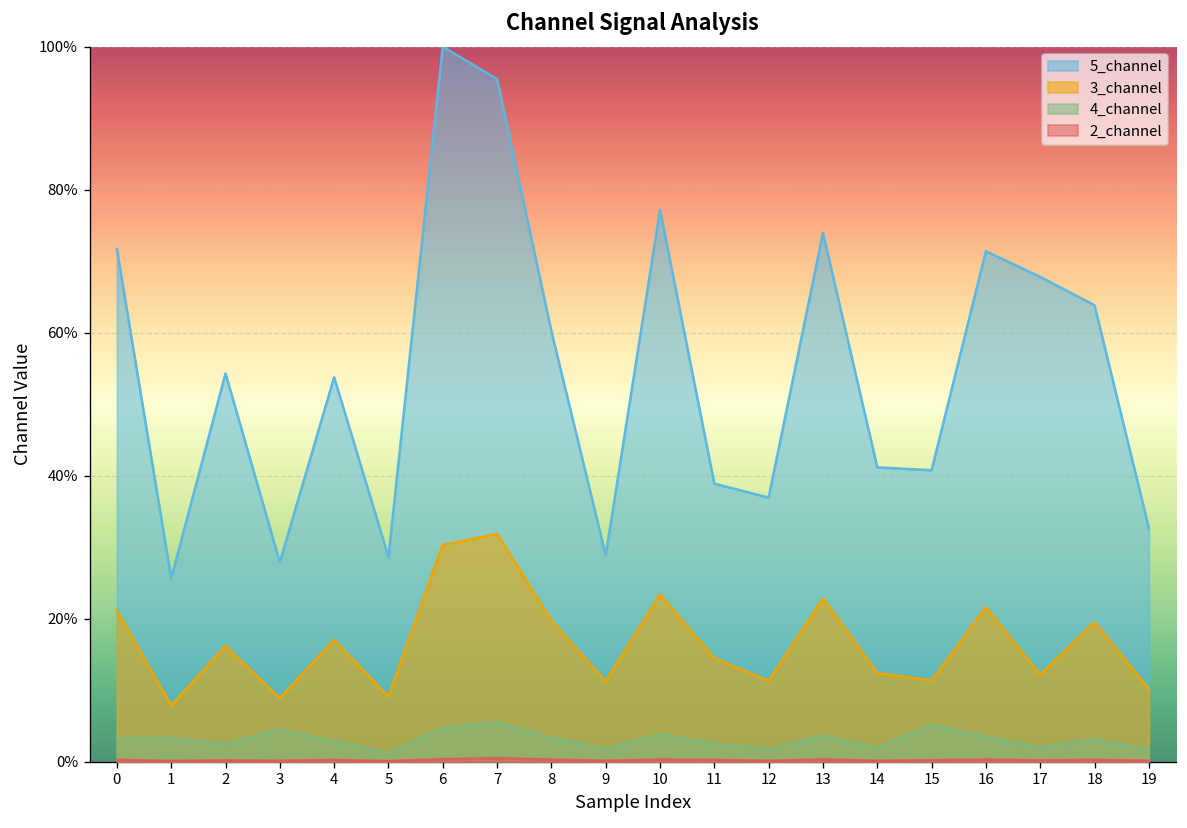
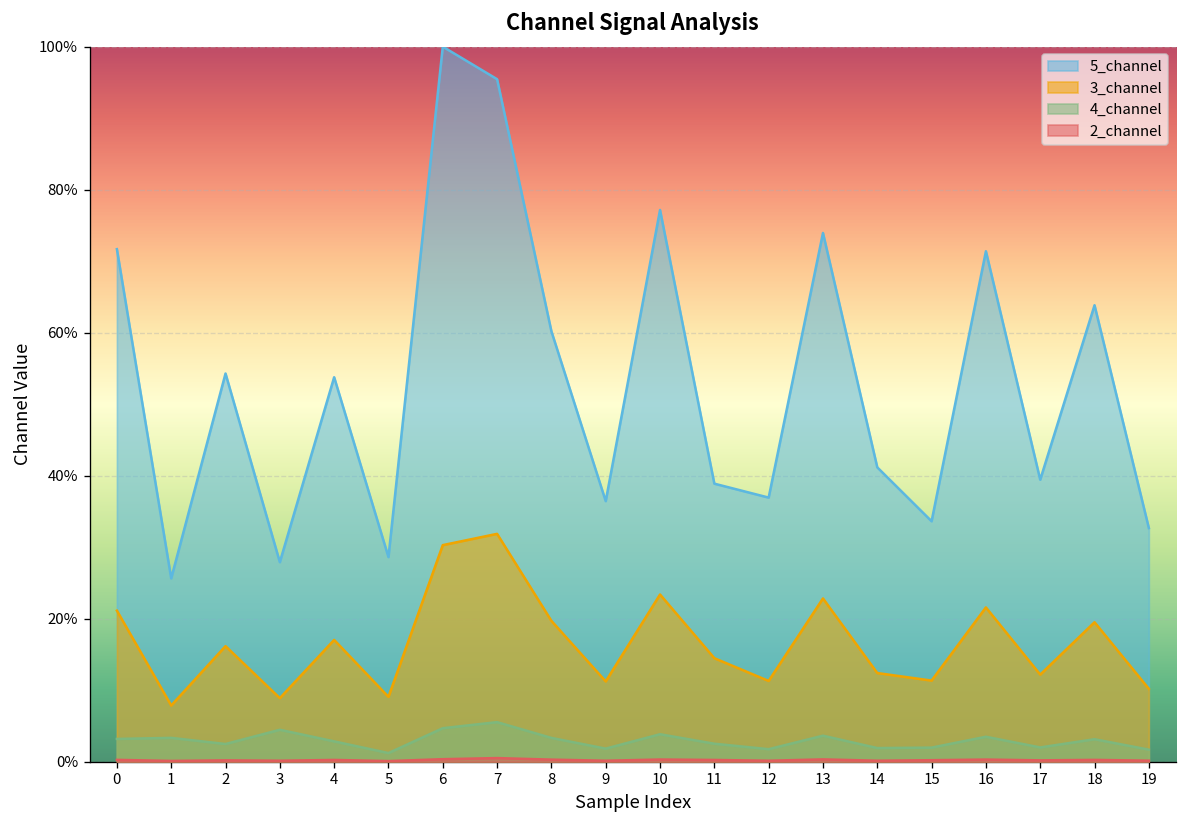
  {
    "5_channel": {
      "0": "72%",
      "1": "26%",
      "2": "54%",
      "3": "28%",
      "4": "54%",
      "5": "29%",
      "6": "100%",
      "7": "95%",
      "8": "60%",
-     "9": "29%",
+     "9": "36%",
      "10": "77%",
      "11": "39%",
      "12": "37%",
      "13": "74%",
      "14": "41%",
-     "15": "41%",
+     "15": "34%",
      "16": "71%",
-     "17": "68%",
+     "17": "39%",
      "18": "64%",
      "19": "33%"
    },
    "3_channel": {
      "0": "21%",
      "1": "8%",
      "2": "16%",
      "3": "9%",
      "4": "17%",
      "5": "9%",
      "6": "30%",
      "7": "32%",
      "8": "20%",
      "9": "11%",
      "10": "23%",
      "11": "14%",
      "12": "11%",
      "13": "23%",
      "14": "12%",
      "15": "11%",
      "16": "22%",
      "17": "12%",
      "18": "20%",
      "19": "10%"
    },
    "4_channel": {
      "0": "3%",
      "1": "3%",
      "2": "2%",
      "3": "4%",
      "4": "3%",
      "5": "1%",
      "6": "5%",
      "7": "6%",
      "8": "3%",
      "9": "2%",
      "10": "4%",
      "11": "3%",
      "12": "2%",
      "13": "4%",
      "14": "2%",
-     "15": "5%",
+     "15": "2%",
      "16": "3%",
      "17": "2%",
      "18": "3%",
      "19": "2%"
    },
    "2_channel": {
      "0": "0%",
      "1": "0%",
      "2": "0%",
      "3": "0%",
      "4": "0%",
      "5": "0%",
      "6": "0%",
      "7": "1%",
      "8": "0%",
      "9": "0%",
      "10": "0%",
      "11": "0%",
      "12": "0%",
      "13": "0%",
      "14": "0%",
      "15": "0%",
      "16": "0%",
      "17": "0%",
      "18": "0%",
      "19": "0%"
    }
  }
